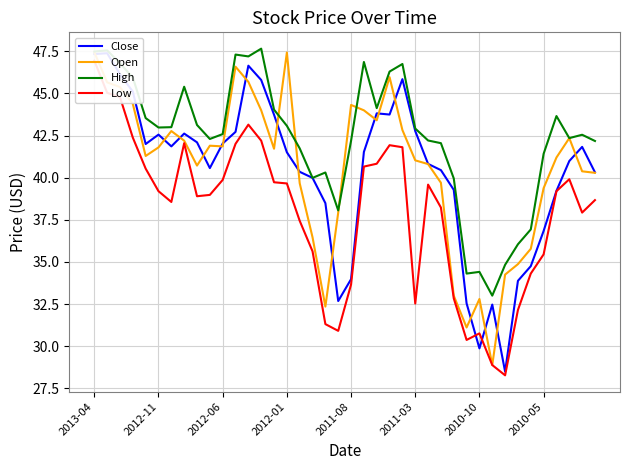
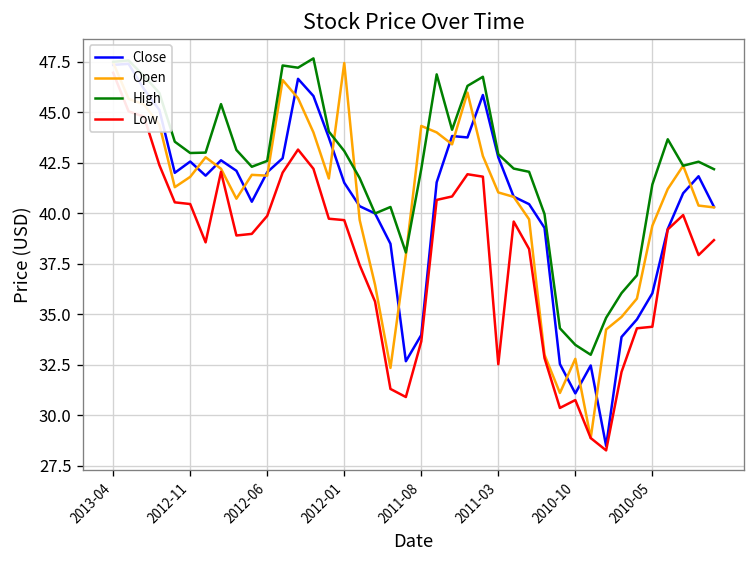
  {
    "Close": {
      "2012-11": 42.6,
      "2012-06": 42.0,
      "2012-01": 41.5,
      "2011-08": 34.0,
-     "2010-10": 29.9,
-     "2010-05": 36.8
+     "2010-10": 31.1,
+     "2010-05": 36.0
    },
    "Open": {
      "2012-11": 41.8,
      "2012-06": 41.9,
      "2012-01": 47.4,
      "2011-08": 44.3,
      "2011-03": 41.0,
      "2010-10": 32.8,
      "2010-05": 39.4
    },
    "High": {
      "2012-11": 43.0,
      "2012-06": 42.6,
      "2012-01": 43.1,
      "2011-08": 42.2,
-     "2010-10": 34.4,
+     "2010-10": 33.5,
      "2010-05": 41.4
    },
    "Low": {
-     "2012-11": 39.2,
+     "2012-11": 40.5,
      "2012-06": 39.9,
      "2012-01": 39.7,
      "2011-08": 33.7,
      "2011-03": 32.5,
      "2010-10": 30.8,
-     "2010-05": 35.5
+     "2010-05": 34.4
    }
  }
